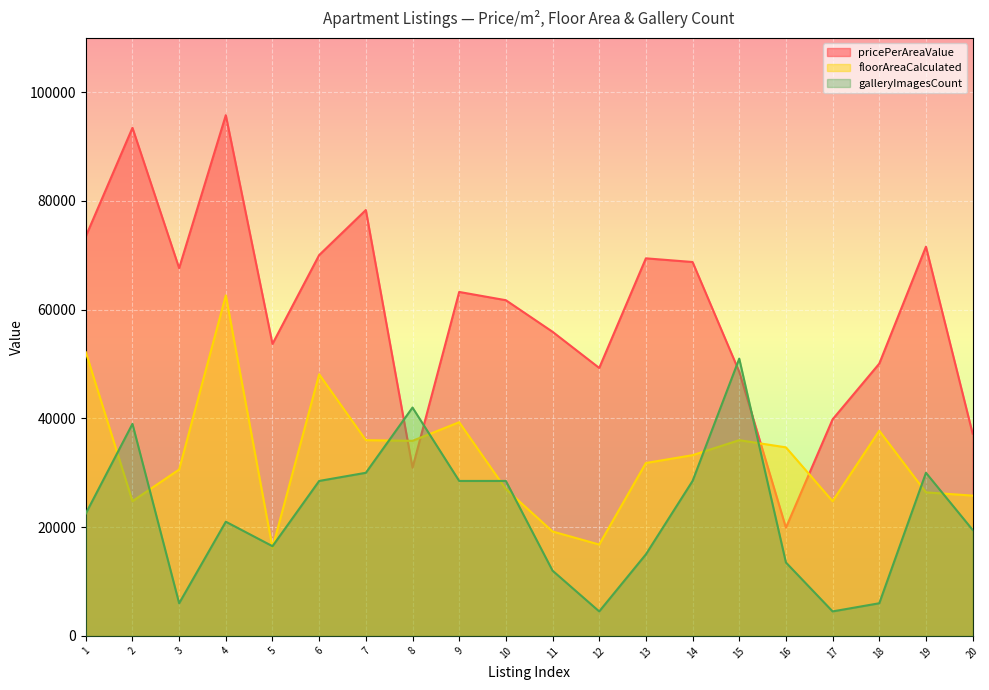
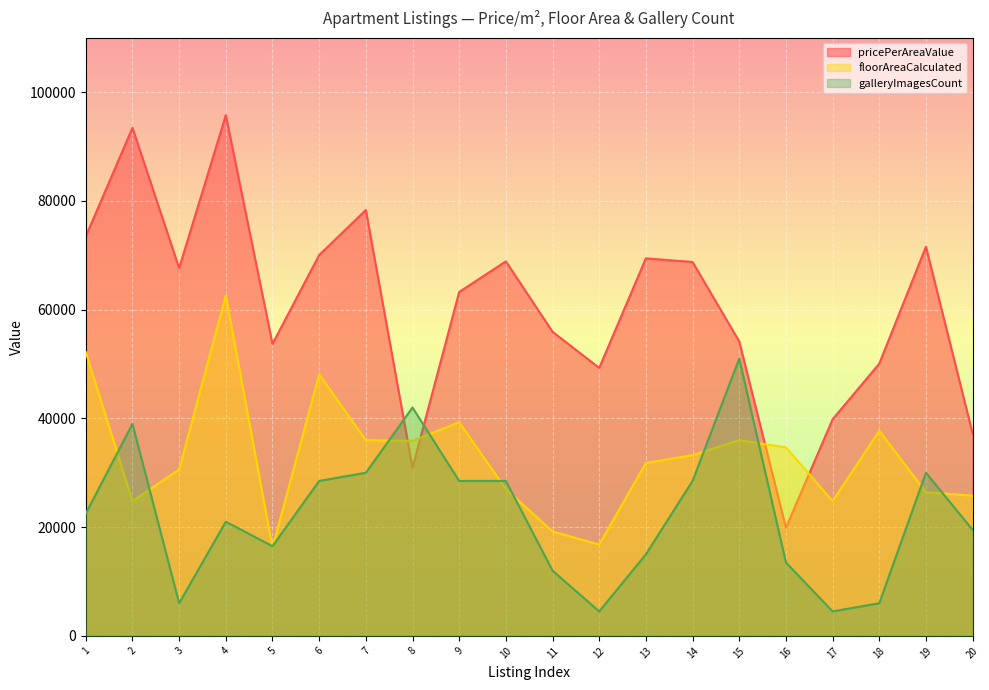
  {
    "pricePerAreaValue": {
      "1": 73000,
      "2": 93000,
      "3": 68000,
      "4": 96000,
      "5": 54000,
      "6": 70000,
      "7": 78000,
      "8": 31000,
      "9": 63000,
-     "10": 62000,
+     "10": 69000,
      "11": 56000,
      "12": 49000,
      "13": 69000,
      "14": 69000,
-     "15": 49000,
+     "15": 54000,
      "16": 20000,
      "17": 40000,
      "18": 50000,
      "19": 72000,
      "20": 37000
    },
    "floorAreaCalculated": {
      "1": 52000,
      "2": 25000,
      "3": 31000,
      "4": 63000,
      "6": 48000,
      "7": 36000,
      "8": 36000,
      "9": 39000,
      "10": 27000,
      "11": 19000,
      "12": 17000,
      "13": 32000,
      "14": 33000,
      "15": 36000,
      "16": 35000,
      "17": 25000,
      "18": 38000,
      "19": 26000,
      "20": 26000
    },
    "galleryImagesCount": {
      "1": 23000,
      "2": 39000,
      "3": 6000,
      "4": 21000,
      "6": 29000,
      "7": 30000,
      "8": 42000,
      "9": 29000,
      "10": 29000,
      "11": 12000,
      "12": 5000,
      "13": 15000,
      "14": 29000,
      "15": 51000,
      "16": 14000,
      "17": 5000,
      "18": 6000,
      "19": 30000,
      "20": 20000
    }
  }
